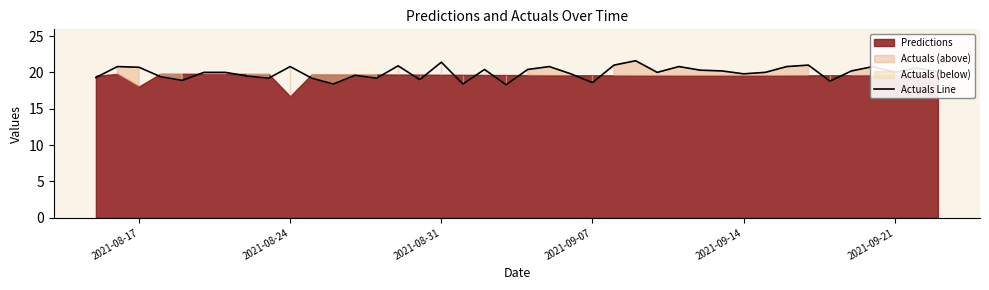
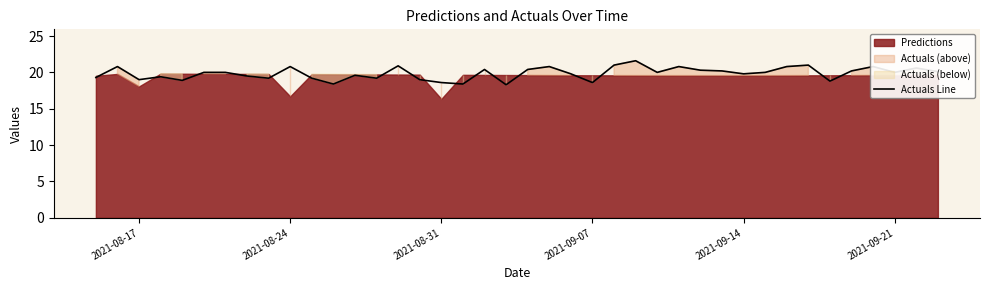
  {
    "Actuals Line": {
-     "2021-08-17": 21,
+     "2021-08-17": 19,
      "2021-08-24": 21,
-     "2021-08-31": 21,
+     "2021-08-31": 19,
      "2021-09-07": 19
    },
    "Predictions": {
      "2021-08-17": 18,
      "2021-08-24": 17,
-     "2021-08-31": 20,
+     "2021-08-31": 16,
      "2021-09-07": 20
    }
  }
